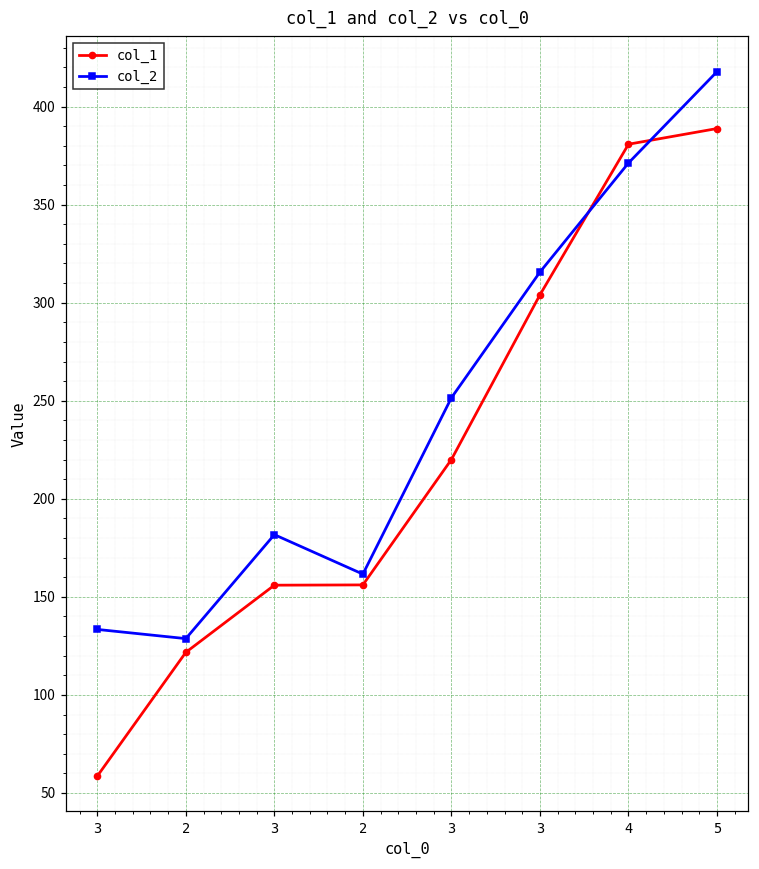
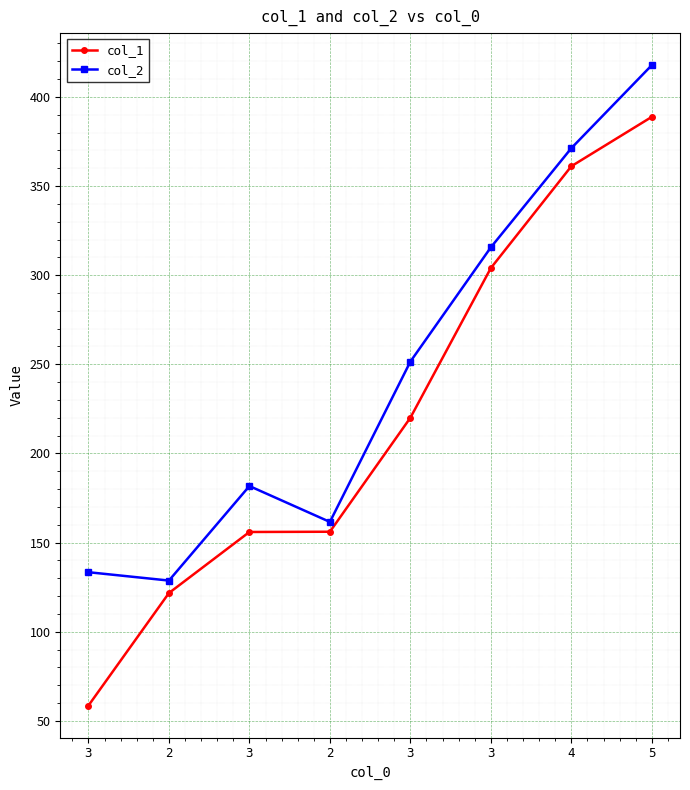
  {
    "col_1": {
-     "4": 381,
+     "4": 361,
      "5": 389
    },
    "col_2": {
      "4": 371,
      "5": 418
    }
  }
